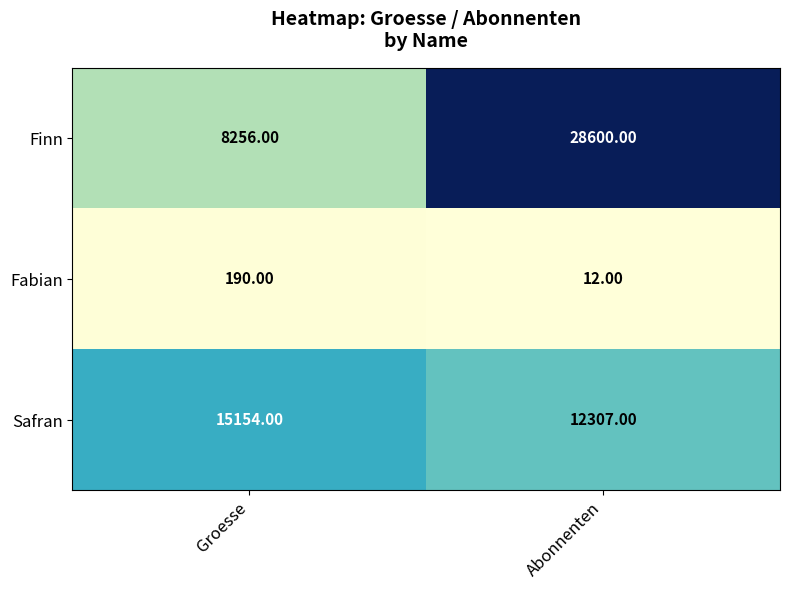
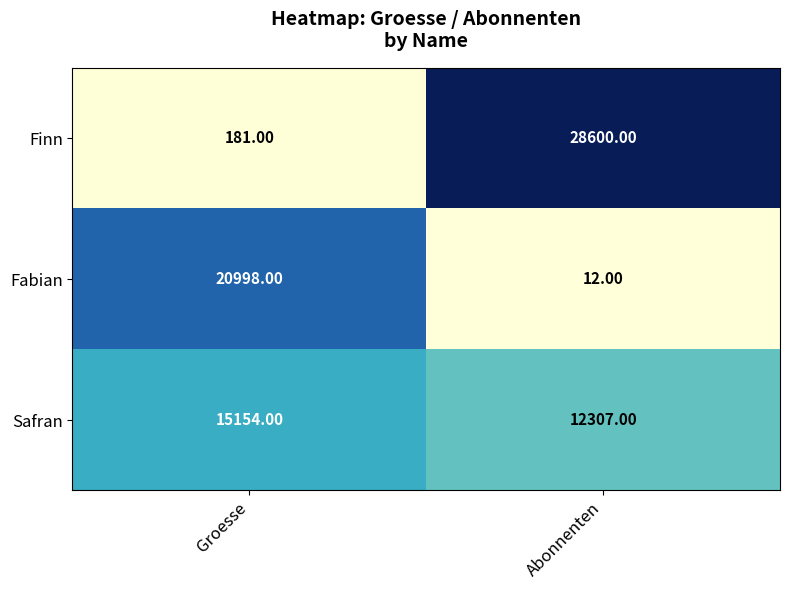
  {
    "Finn": {
-     "Groesse": 8256.00,
+     "Groesse": 181.00,
      "Abonnenten": 28600.00
    },
    "Fabian": {
-     "Groesse": 190.00,
+     "Groesse": 20998.00,
      "Abonnenten": 12.00
    },
    "Safran": {
      "Groesse": 15154.00,
      "Abonnenten": 12307.00
    }
  }
